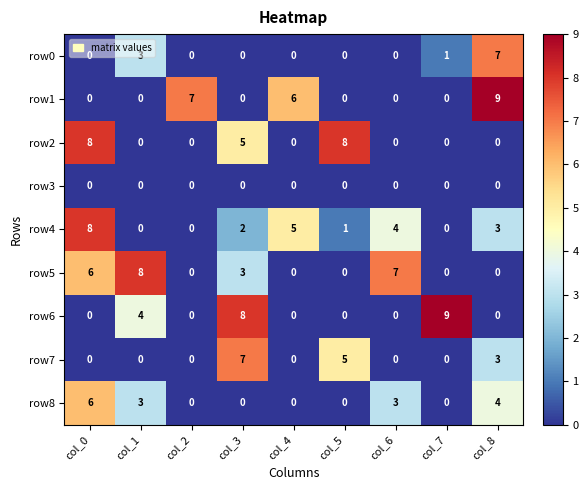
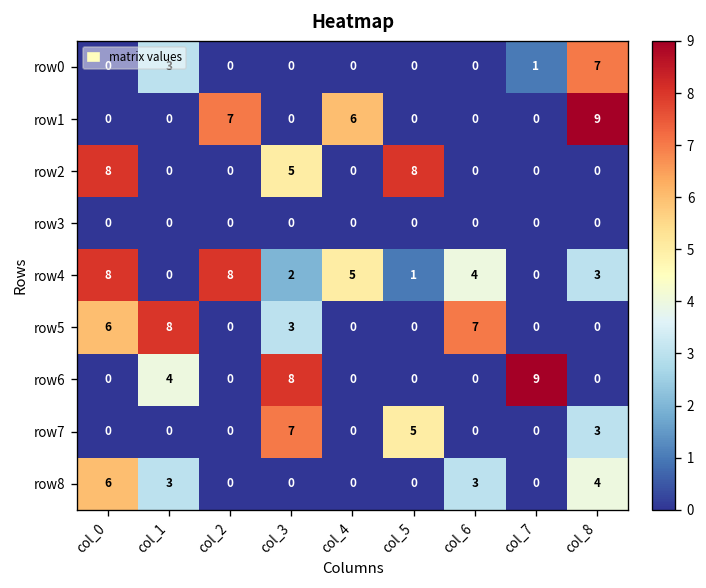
  {
    "row0": {
      "col_2": 0,
      "col_3": 0,
      "col_4": 0,
      "col_5": 0,
      "col_6": 0,
      "col_7": 1,
      "col_8": 7
    },
    "row1": {
      "col_0": 0,
      "col_1": 0,
      "col_2": 7,
      "col_3": 0,
      "col_4": 6,
      "col_5": 0,
      "col_6": 0,
      "col_7": 0,
      "col_8": 9
    },
    "row2": {
      "col_0": 8,
      "col_1": 0,
      "col_2": 0,
      "col_3": 5,
      "col_4": 0,
      "col_5": 8,
      "col_6": 0,
      "col_7": 0,
      "col_8": 0
    },
    "row3": {
      "col_0": 0,
      "col_1": 0,
      "col_2": 0,
      "col_3": 0,
      "col_4": 0,
      "col_5": 0,
      "col_6": 0,
      "col_7": 0,
      "col_8": 0
    },
    "row4": {
      "col_0": 8,
      "col_1": 0,
-     "col_2": 0,
+     "col_2": 8,
      "col_3": 2,
      "col_4": 5,
      "col_5": 1,
      "col_6": 4,
      "col_7": 0,
      "col_8": 3
    },
    "row5": {
      "col_0": 6,
      "col_1": 8,
      "col_2": 0,
      "col_3": 3,
      "col_4": 0,
      "col_5": 0,
      "col_6": 7,
      "col_7": 0,
      "col_8": 0
    },
    "row6": {
      "col_0": 0,
      "col_1": 4,
      "col_2": 0,
      "col_3": 8,
      "col_4": 0,
      "col_5": 0,
      "col_6": 0,
      "col_7": 9,
      "col_8": 0
    },
    "row7": {
      "col_0": 0,
      "col_1": 0,
      "col_2": 0,
      "col_3": 7,
      "col_4": 0,
      "col_5": 5,
      "col_6": 0,
      "col_7": 0,
      "col_8": 3
    },
    "row8": {
      "col_0": 6,
      "col_1": 3,
      "col_2": 0,
      "col_3": 0,
      "col_4": 0,
      "col_5": 0,
      "col_6": 3,
      "col_7": 0,
      "col_8": 4
    }
  }
